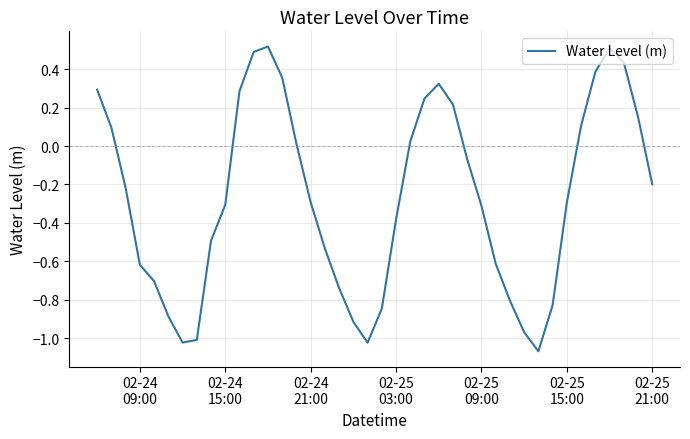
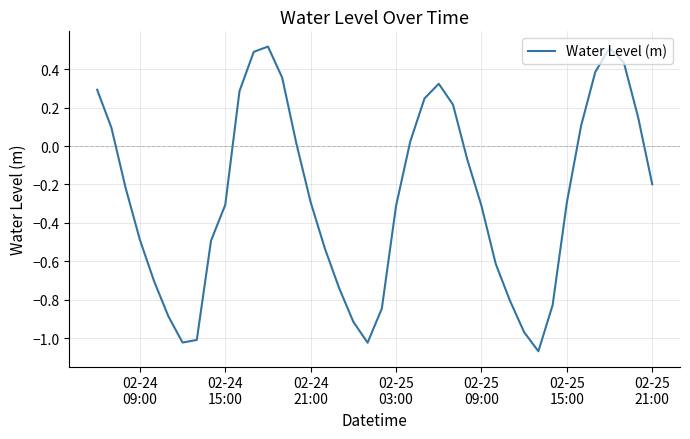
  {
-   "02-24 09:00": -0.62,
+   "02-24 09:00": -0.49,
    "02-24 15:00": -0.31,
    "02-24 21:00": -0.29,
-   "02-25 03:00": -0.38,
+   "02-25 03:00": -0.31,
    "02-25 09:00": -0.31,
    "02-25 15:00": -0.29,
    "02-25 21:00": -0.20
  }
